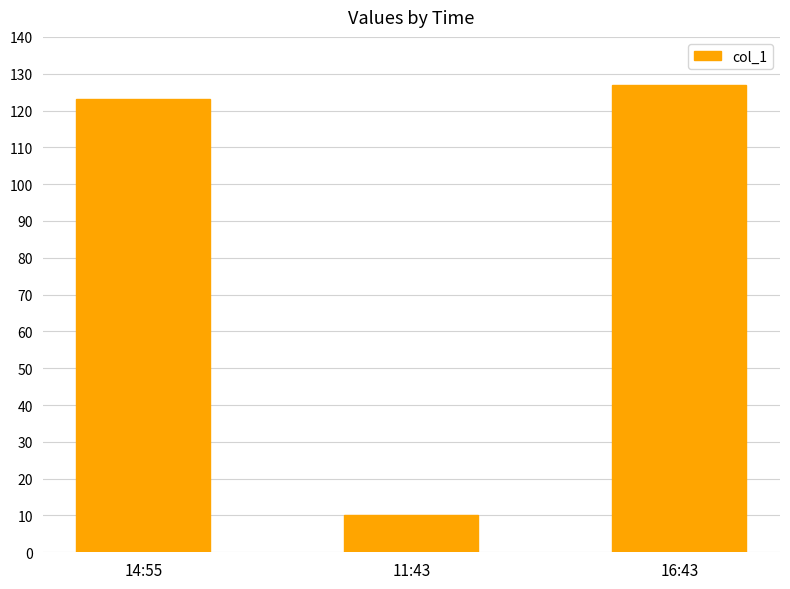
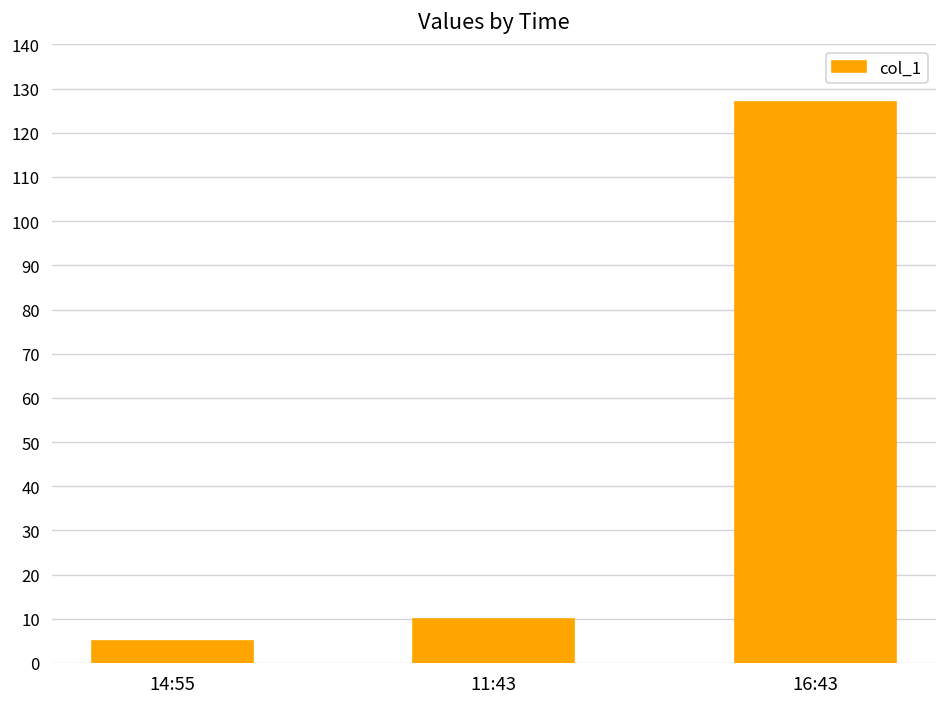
  {
-   "14:55": 123,
+   "14:55": 5,
    "11:43": 10,
    "16:43": 127
  }
